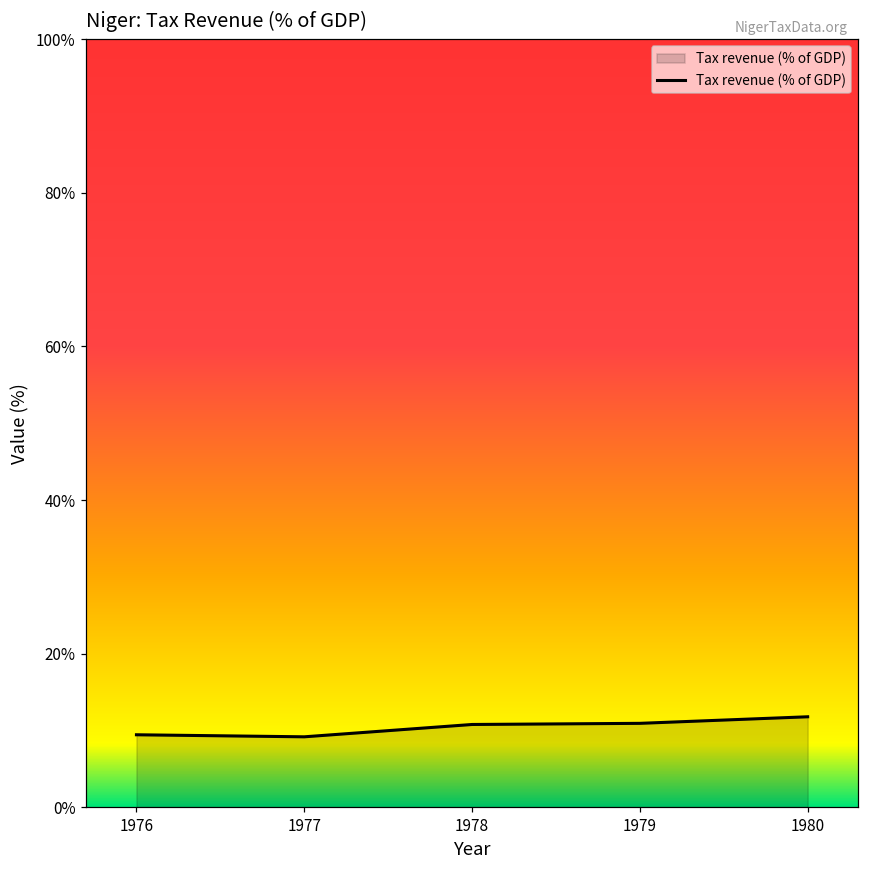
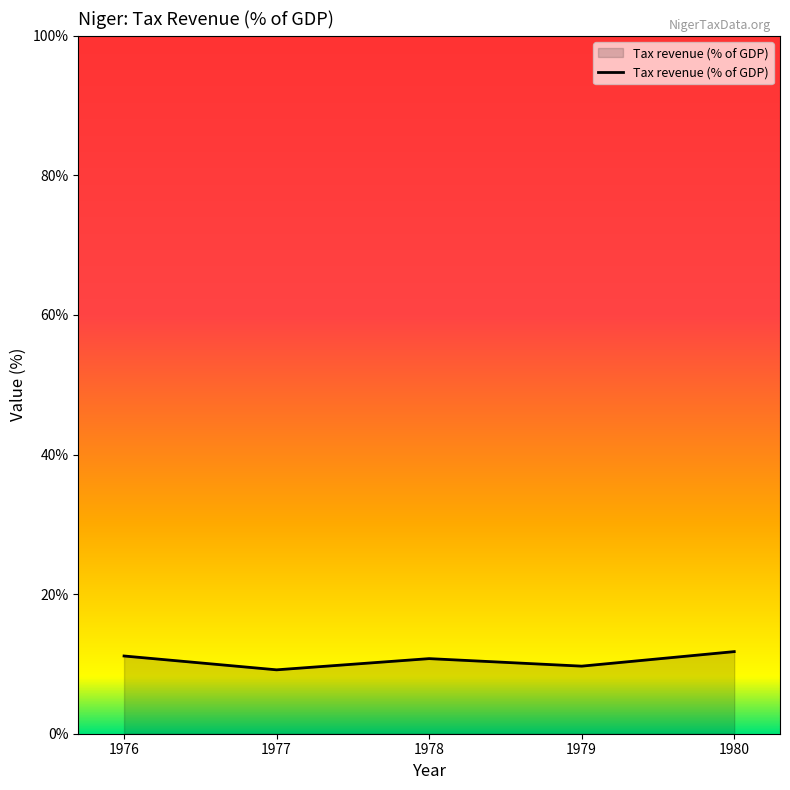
  {
-   "1976": "9%",
+   "1976": "11%",
    "1977": "9%",
    "1978": "11%",
-   "1979": "11%",
+   "1979": "10%",
    "1980": "12%"
  }
